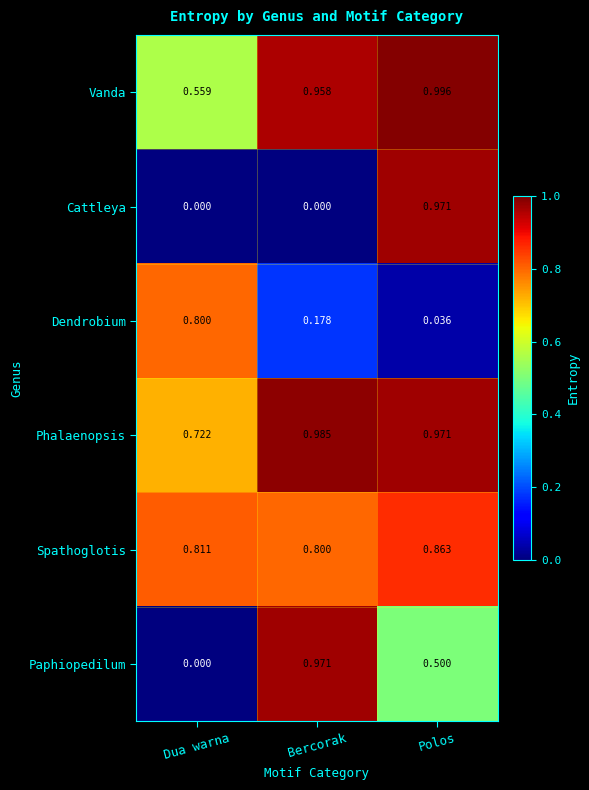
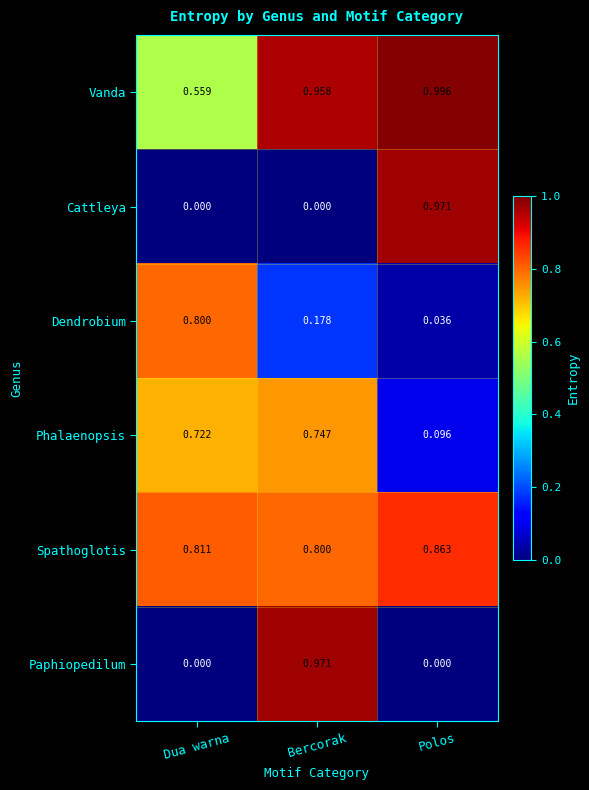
  {
    "Vanda": {
      "Dua warna": 0.559,
      "Bercorak": 0.958,
      "Polos": 0.996
    },
    "Cattleya": {
      "Dua warna": 0.000,
      "Bercorak": 0.000,
      "Polos": 0.971
    },
    "Dendrobium": {
      "Dua warna": 0.800,
      "Bercorak": 0.178,
      "Polos": 0.036
    },
    "Phalaenopsis": {
      "Dua warna": 0.722,
-     "Bercorak": 0.985,
-     "Polos": 0.971
+     "Bercorak": 0.747,
+     "Polos": 0.096
    },
    "Spathoglotis": {
      "Dua warna": 0.811,
      "Bercorak": 0.800,
      "Polos": 0.863
    },
    "Paphiopedilum": {
      "Dua warna": 0.000,
      "Bercorak": 0.971,
-     "Polos": 0.500
+     "Polos": 0.000
    }
  }
